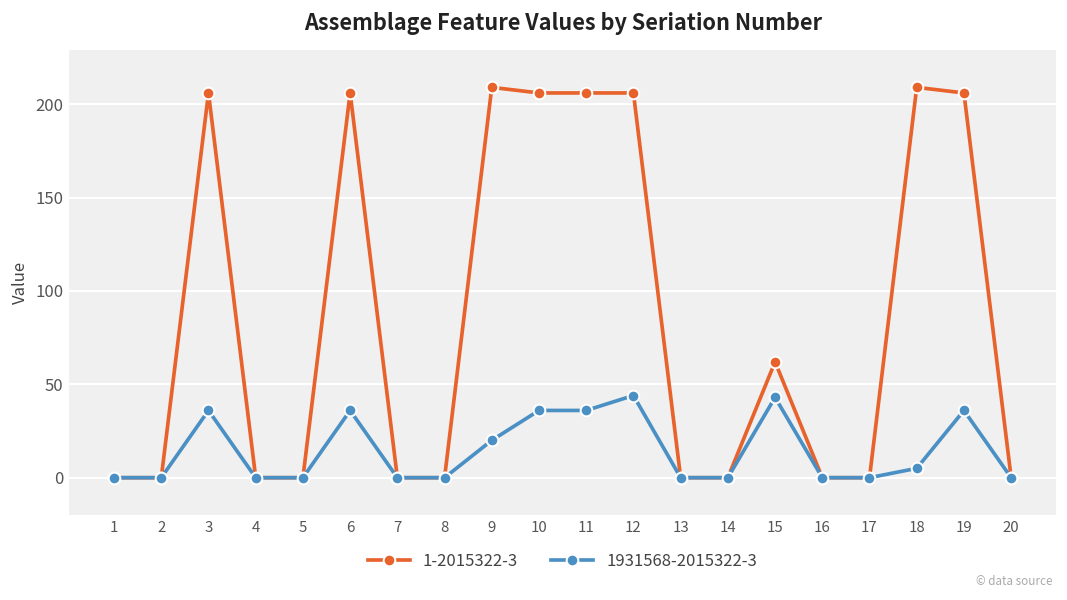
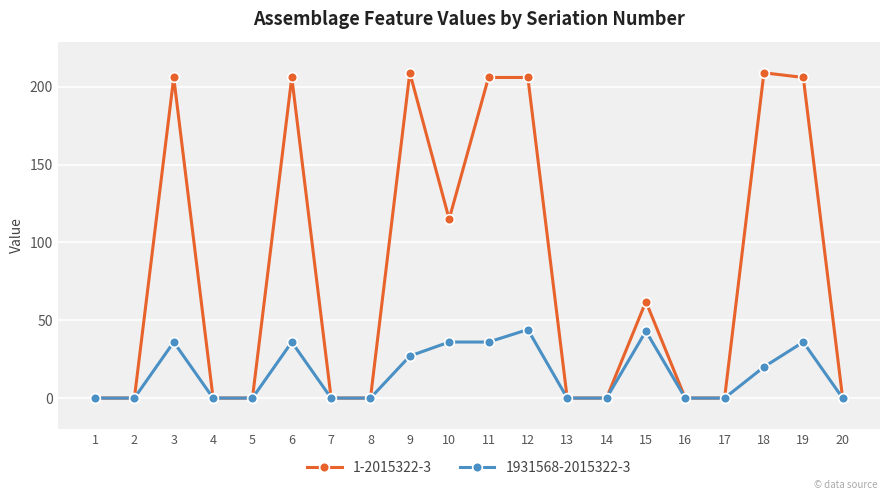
  {
    "1-2015322-3": {
      "3": 206,
      "6": 206,
      "9": 209,
-     "10": 206,
+     "10": 115,
      "11": 206,
      "12": 206,
      "15": 62,
      "18": 209,
      "19": 206
    },
    "1931568-2015322-3": {
      "3": 36,
      "6": 36,
-     "9": 20,
+     "9": 27,
      "10": 36,
      "11": 36,
      "12": 44,
      "15": 43,
-     "18": 5,
+     "18": 20,
      "19": 36
    }
  }
